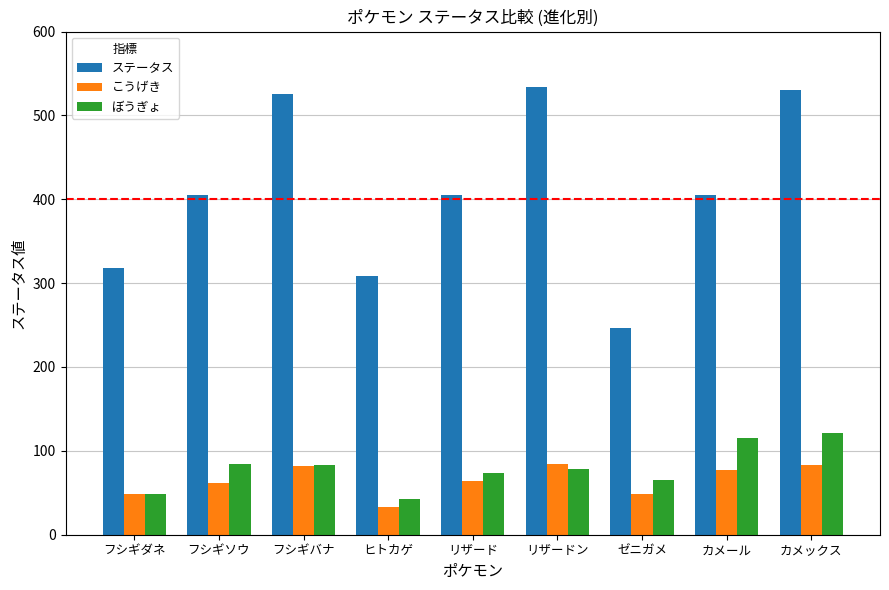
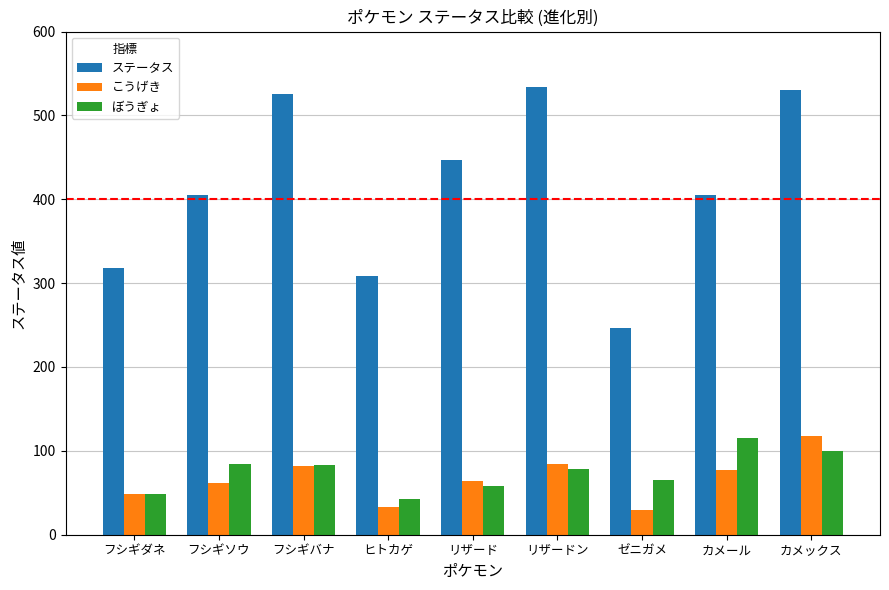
  {
    "ステータス": {
      "フシギダネ": 320,
      "フシギソウ": 410,
      "フシギバナ": 530,
      "ヒトカゲ": 310,
-     "リザード": 410,
+     "リザード": 450,
      "リザードン": 530,
      "ゼニガメ": 250,
      "カメール": 410,
      "カメックス": 530
    },
    "こうげき": {
      "フシギダネ": 50,
      "フシギソウ": 60,
      "フシギバナ": 80,
      "ヒトカゲ": 30,
      "リザード": 60,
      "リザードン": 80,
-     "ゼニガメ": 50,
+     "ゼニガメ": 30,
      "カメール": 80,
-     "カメックス": 80
+     "カメックス": 120
    },
    "ぼうぎょ": {
      "フシギダネ": 50,
      "フシギソウ": 80,
      "フシギバナ": 80,
      "ヒトカゲ": 40,
-     "リザード": 70,
+     "リザード": 60,
      "リザードン": 80,
      "ゼニガメ": 70,
      "カメール": 120,
-     "カメックス": 120
+     "カメックス": 100
    }
  }
